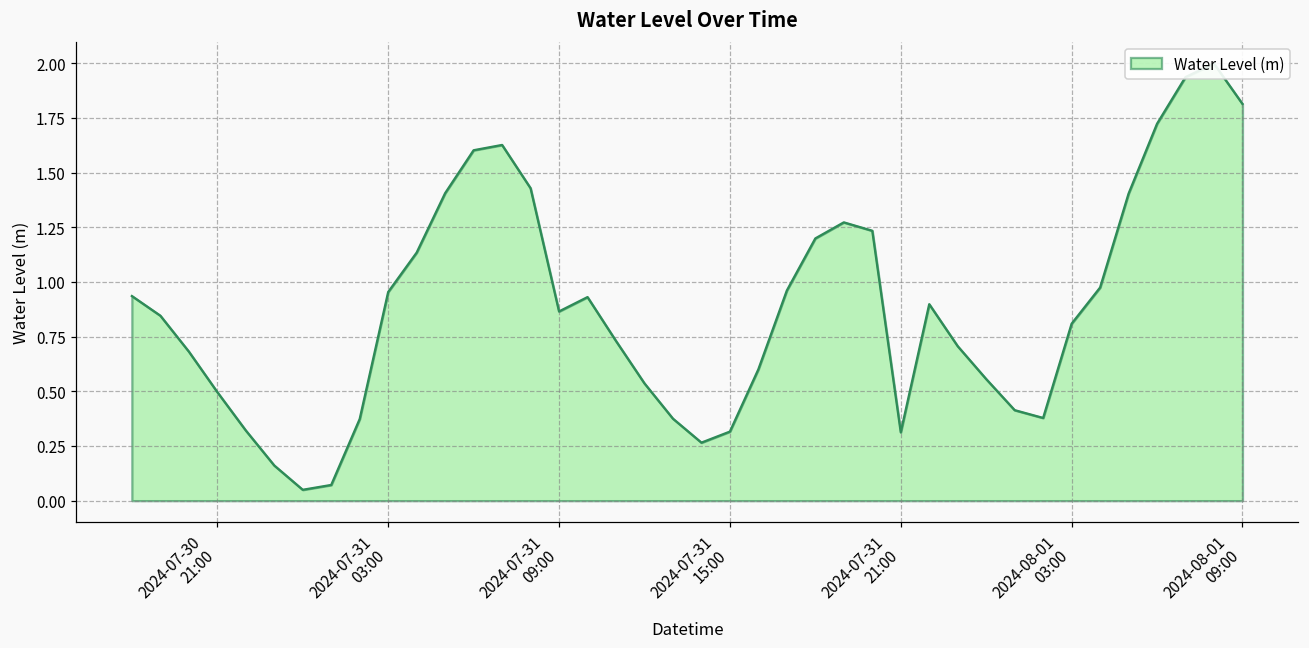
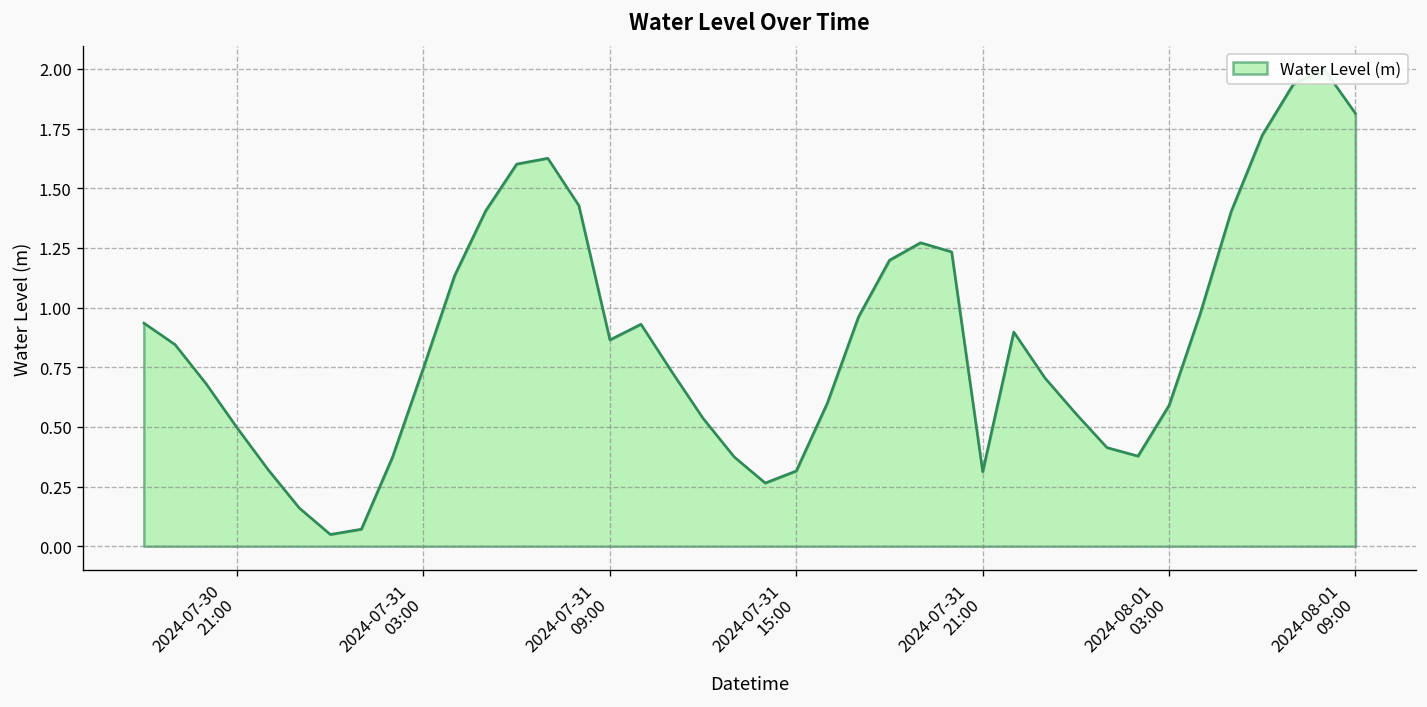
  {
    "2024-07-30 21:00": 0.50,
-   "2024-07-31 03:00": 0.95,
+   "2024-07-31 03:00": 0.75,
    "2024-07-31 09:00": 0.86,
    "2024-07-31 15:00": 0.32,
    "2024-07-31 21:00": 0.31,
-   "2024-08-01 03:00": 0.81,
+   "2024-08-01 03:00": 0.59,
    "2024-08-01 09:00": 1.81
  }
